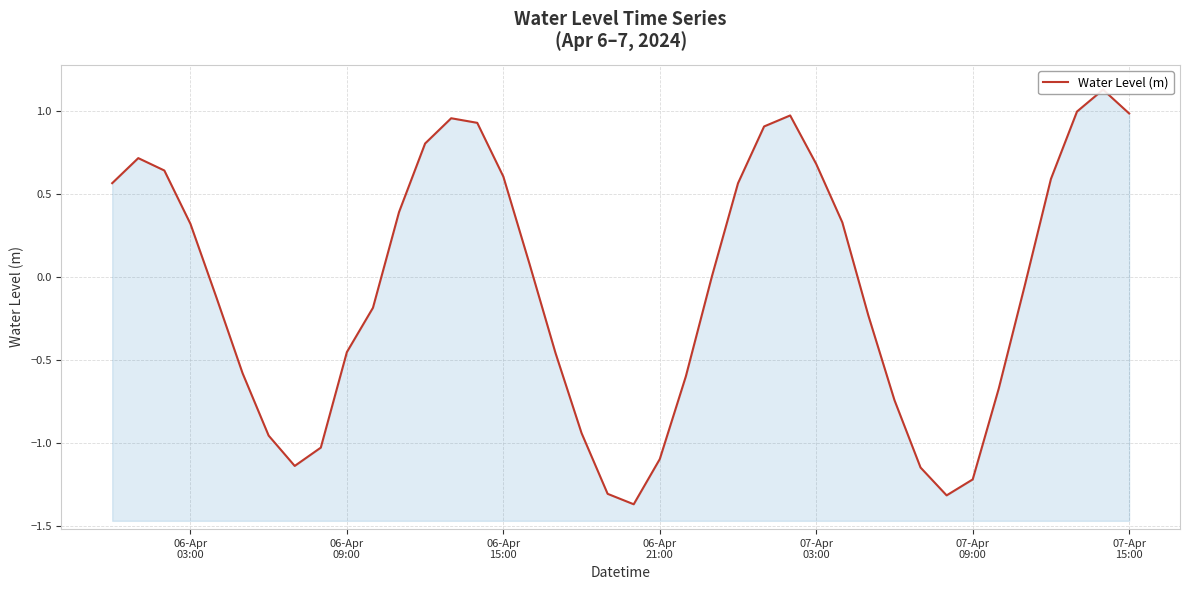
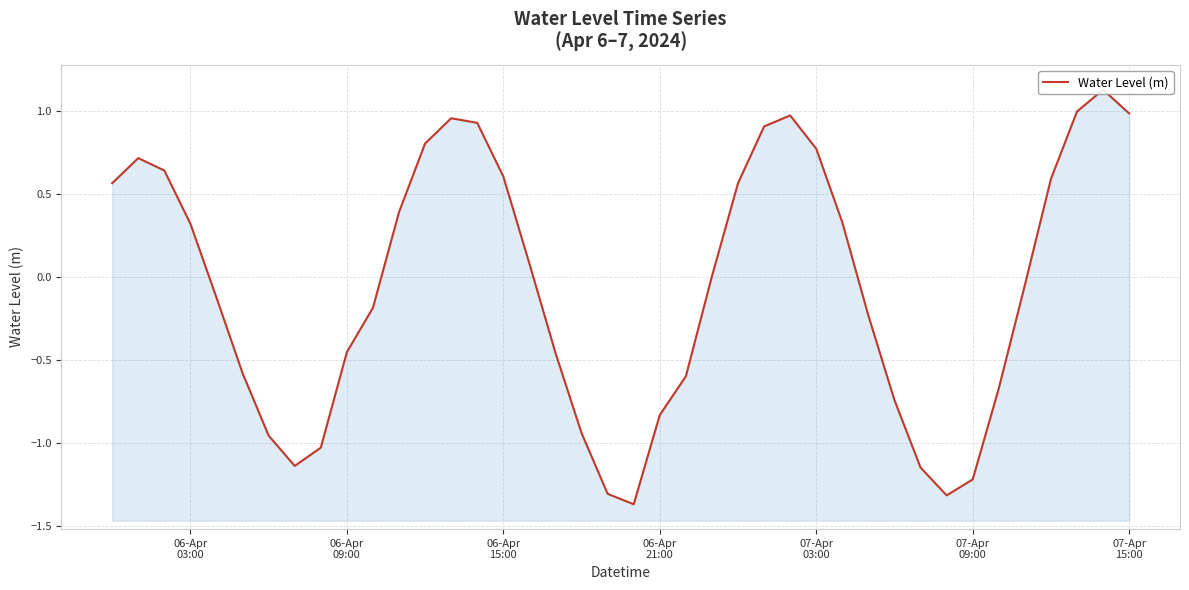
  {
    "06-Apr 03:00": 0.32,
    "06-Apr 09:00": -0.45,
    "06-Apr 15:00": 0.61,
-   "06-Apr 21:00": -1.10,
-   "07-Apr 03:00": 0.68,
+   "06-Apr 21:00": -0.83,
+   "07-Apr 03:00": 0.77,
    "07-Apr 09:00": -1.22,
    "07-Apr 15:00": 0.99
  }
